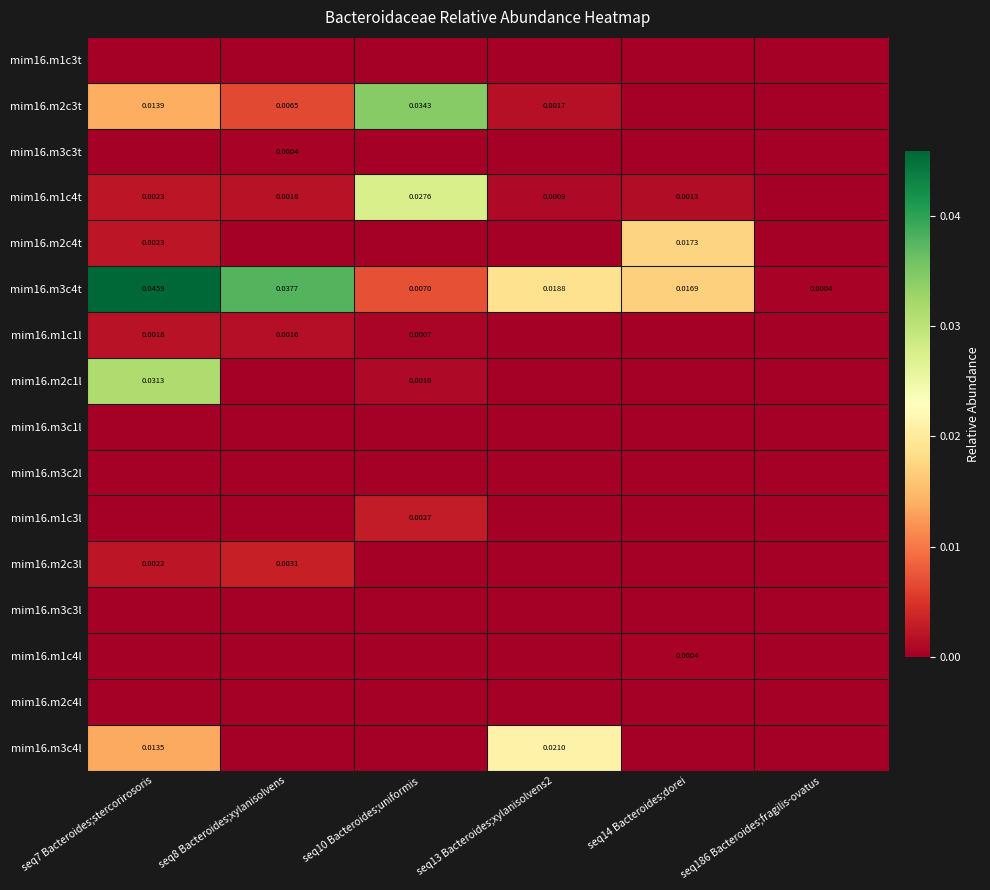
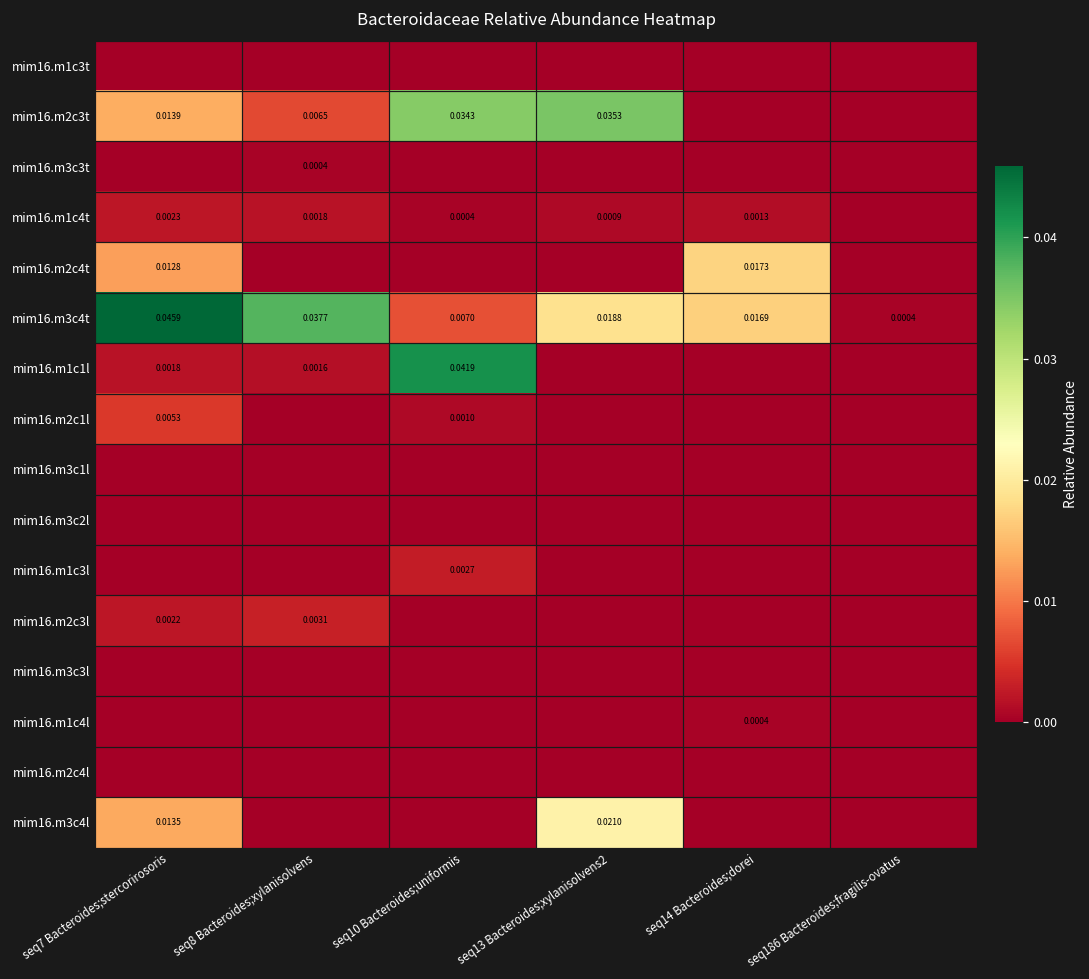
  {
    "mim16.m2c3t": {
      "seq7 Bacteroides;stercorirosoris": 0.0139,
      "seq8 Bacteroides;xylanisolvens": 0.0065,
      "seq10 Bacteroides;uniformis": 0.0343,
-     "seq13 Bacteroides;xylanisolvens2": 0.0017
+     "seq13 Bacteroides;xylanisolvens2": 0.0353
    },
    "mim16.m3c3t": {
      "seq8 Bacteroides;xylanisolvens": 0.0004
    },
    "mim16.m1c4t": {
      "seq7 Bacteroides;stercorirosoris": 0.0023,
      "seq8 Bacteroides;xylanisolvens": 0.0018,
-     "seq10 Bacteroides;uniformis": 0.0276,
+     "seq10 Bacteroides;uniformis": 0.0004,
      "seq13 Bacteroides;xylanisolvens2": 0.0009,
      "seq14 Bacteroides;dorei": 0.0013
    },
    "mim16.m2c4t": {
-     "seq7 Bacteroides;stercorirosoris": 0.0023,
+     "seq7 Bacteroides;stercorirosoris": 0.0128,
      "seq14 Bacteroides;dorei": 0.0173
    },
    "mim16.m3c4t": {
      "seq7 Bacteroides;stercorirosoris": 0.0459,
      "seq8 Bacteroides;xylanisolvens": 0.0377,
      "seq10 Bacteroides;uniformis": 0.0070,
      "seq13 Bacteroides;xylanisolvens2": 0.0188,
      "seq14 Bacteroides;dorei": 0.0169,
      "seq186 Bacteroides;fragilis-ovatus": 0.0004
    },
    "mim16.m1c1l": {
      "seq7 Bacteroides;stercorirosoris": 0.0018,
      "seq8 Bacteroides;xylanisolvens": 0.0016,
-     "seq10 Bacteroides;uniformis": 0.0007
+     "seq10 Bacteroides;uniformis": 0.0419
    },
    "mim16.m2c1l": {
-     "seq7 Bacteroides;stercorirosoris": 0.0313,
+     "seq7 Bacteroides;stercorirosoris": 0.0053,
      "seq10 Bacteroides;uniformis": 0.0010
    },
    "mim16.m1c3l": {
      "seq10 Bacteroides;uniformis": 0.0027
    },
    "mim16.m2c3l": {
      "seq7 Bacteroides;stercorirosoris": 0.0022,
      "seq8 Bacteroides;xylanisolvens": 0.0031
    },
    "mim16.m1c4l": {
      "seq14 Bacteroides;dorei": 0.0004
    },
    "mim16.m3c4l": {
      "seq7 Bacteroides;stercorirosoris": 0.0135,
      "seq13 Bacteroides;xylanisolvens2": 0.0210
    }
  }
